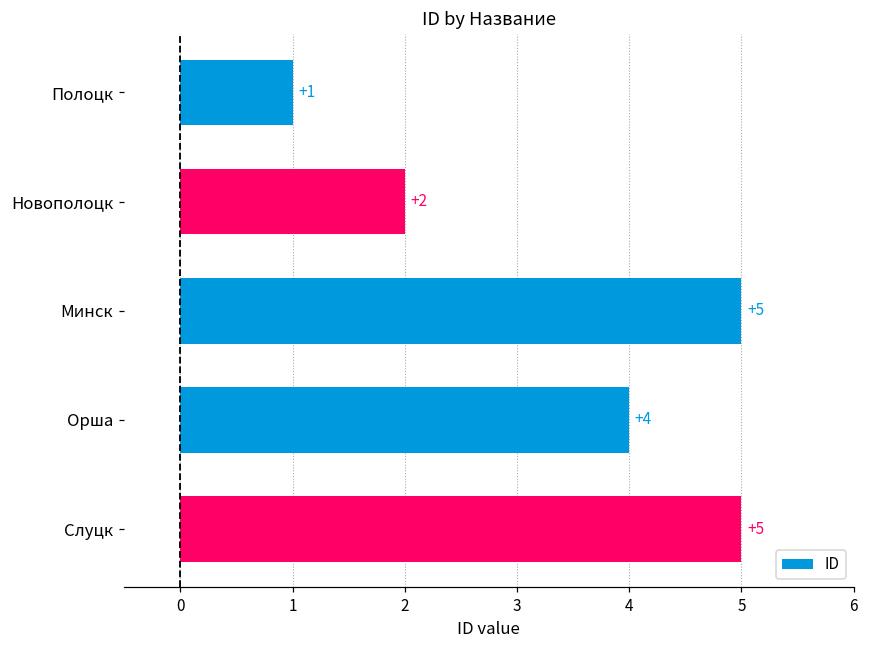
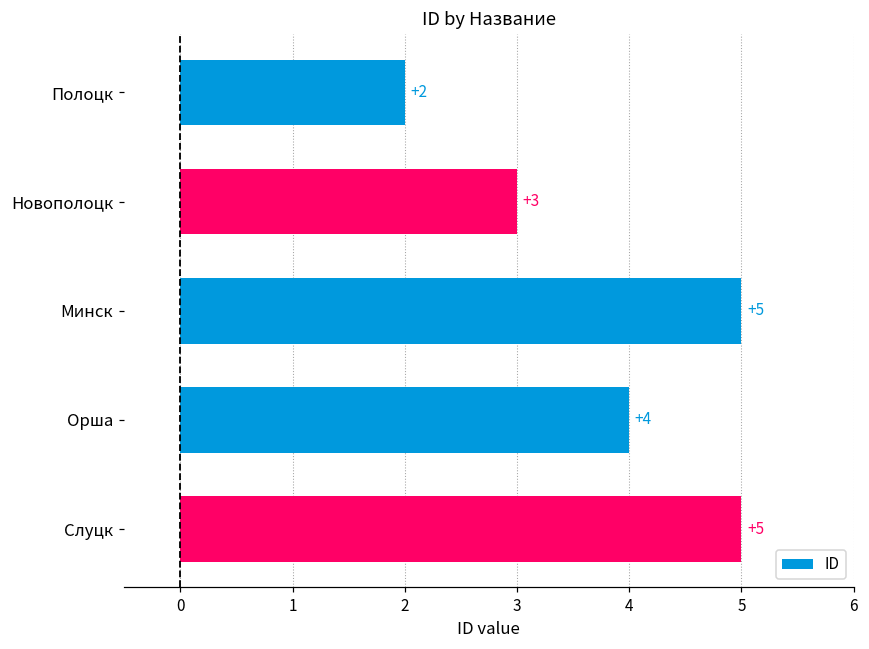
  {
-   "Полоцк": "+1",
-   "Новополоцк": "+2",
+   "Полоцк": "+2",
+   "Новополоцк": "+3",
    "Минск": "+5",
    "Орша": "+4",
    "Слуцк": "+5"
  }
